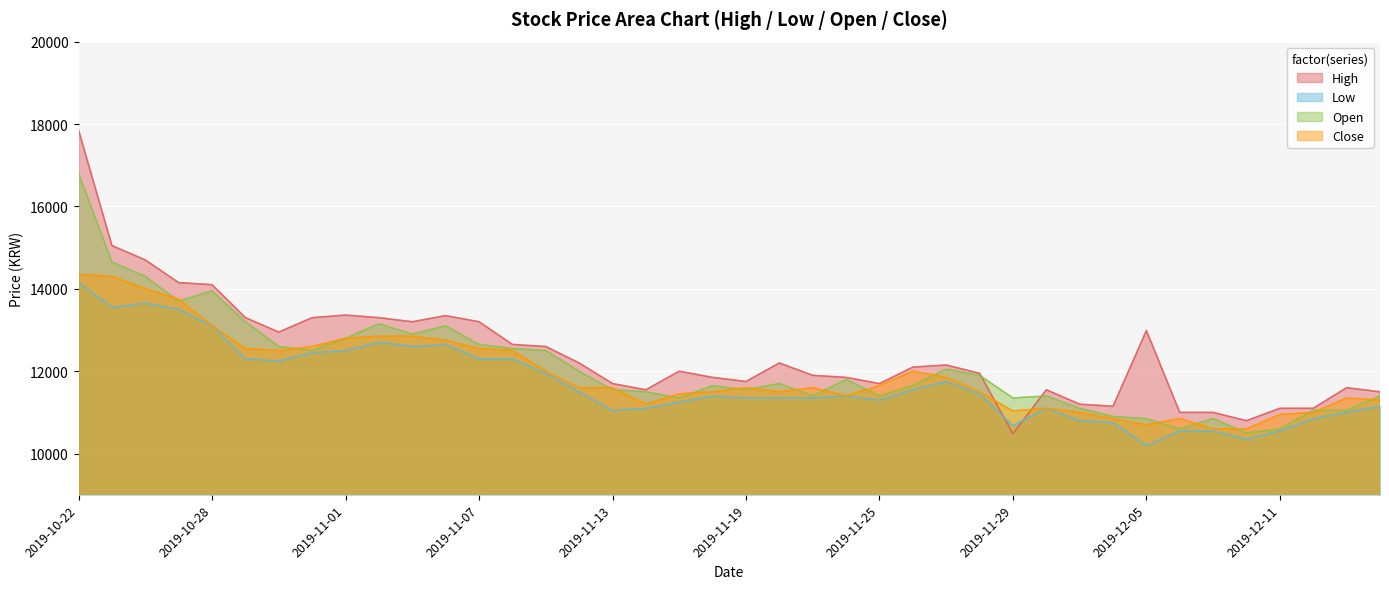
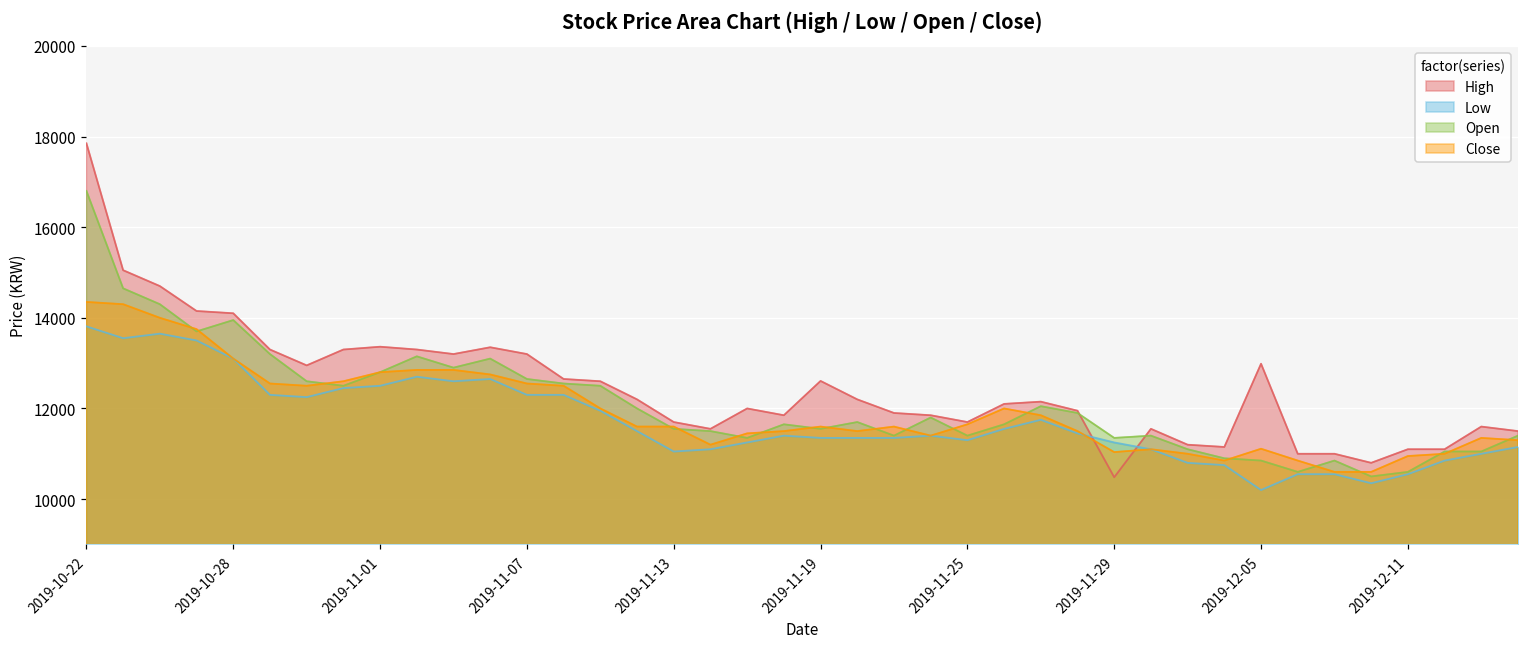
  {
    "High": {
      "2019-10-22": 17900,
      "2019-10-28": 14100,
      "2019-11-01": 13400,
      "2019-11-07": 13200,
      "2019-11-13": 11700,
-     "2019-11-19": 11800,
+     "2019-11-19": 12600,
      "2019-11-29": 10500,
      "2019-12-05": 13000,
      "2019-12-11": 11100
    },
    "Low": {
-     "2019-10-22": 14200,
+     "2019-10-22": 13800,
      "2019-11-01": 12500,
      "2019-11-07": 12300,
      "2019-11-13": 11100,
      "2019-11-19": 11400,
      "2019-11-25": 11300,
-     "2019-11-29": 10700,
+     "2019-11-29": 11300,
      "2019-12-05": 10200
    },
    "Open": {
      "2019-10-22": 16800,
      "2019-10-28": 14000,
      "2019-11-07": 12700,
      "2019-11-25": 11400,
      "2019-11-29": 11400,
      "2019-12-05": 10900
    },
    "Close": {
      "2019-10-22": 14400,
      "2019-11-07": 12600,
      "2019-11-29": 11000,
-     "2019-12-05": 10700,
+     "2019-12-05": 11100,
      "2019-12-11": 11000
    }
  }
